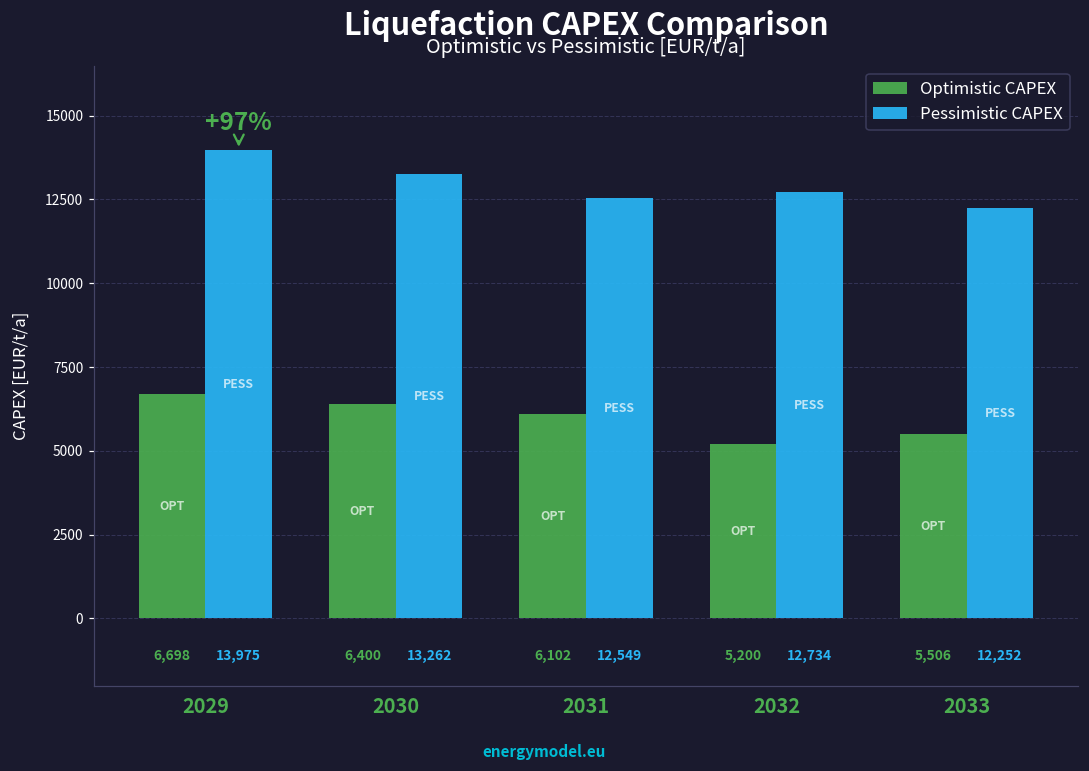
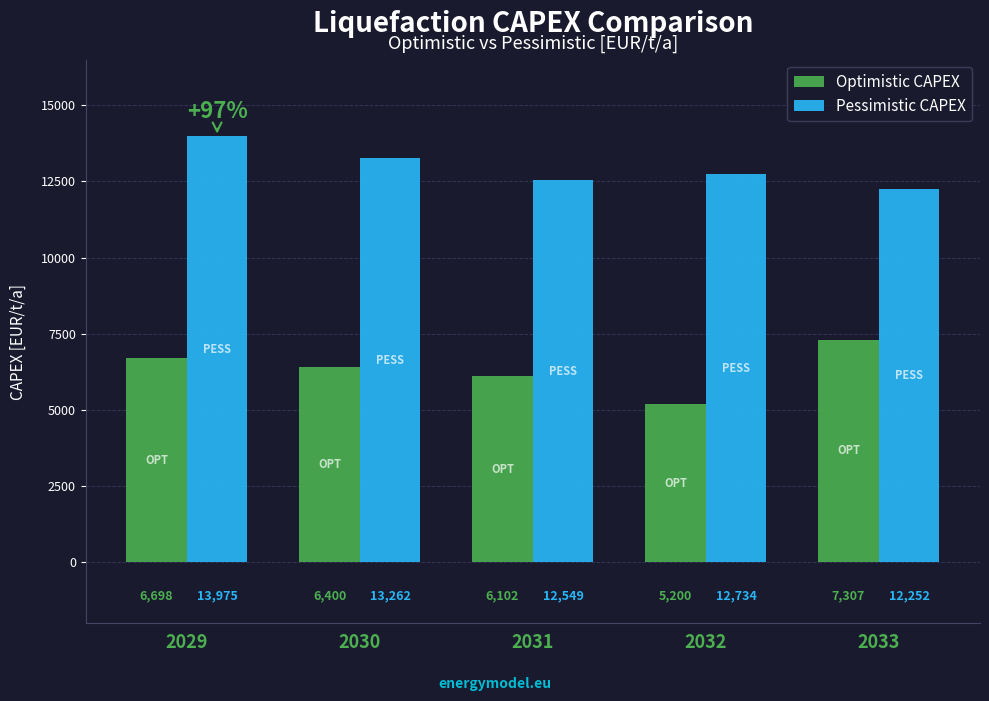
  {
    "Optimistic CAPEX": {
-     "2033": "5,506"
+     "2033": "7,307"
    },
    "Pessimistic CAPEX": {
      "2030": "13300",
      "2031": "12500",
      "2032": "12700",
      "2033": "12300"
    }
  }
